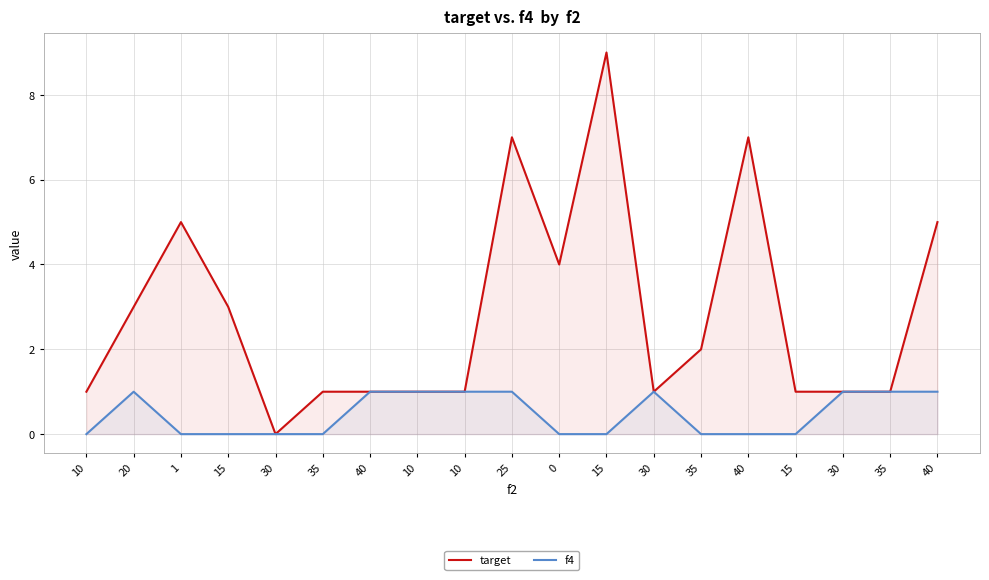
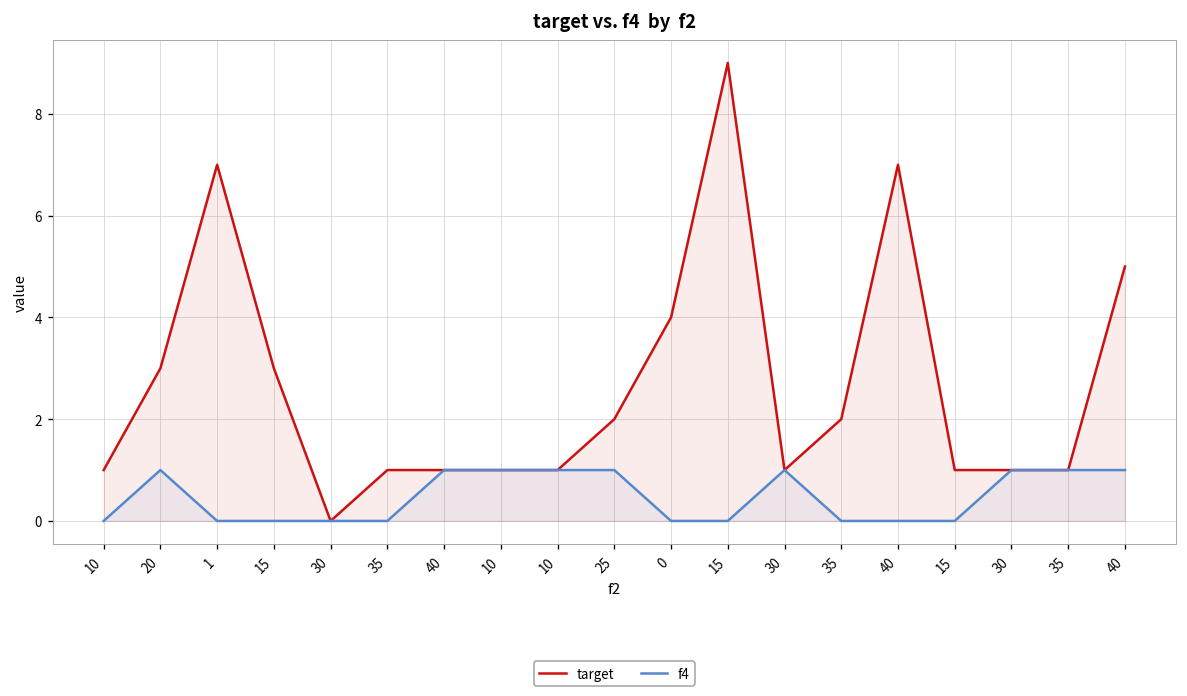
  {
    "target": {
      "20": 3,
-     "1": 5,
-     "25": 7,
+     "1": 7,
+     "25": 2,
      "0": 4
    },
    "f4": {
      "20": 1,
      "1": 0,
      "25": 1,
      "0": 0
    }
  }
